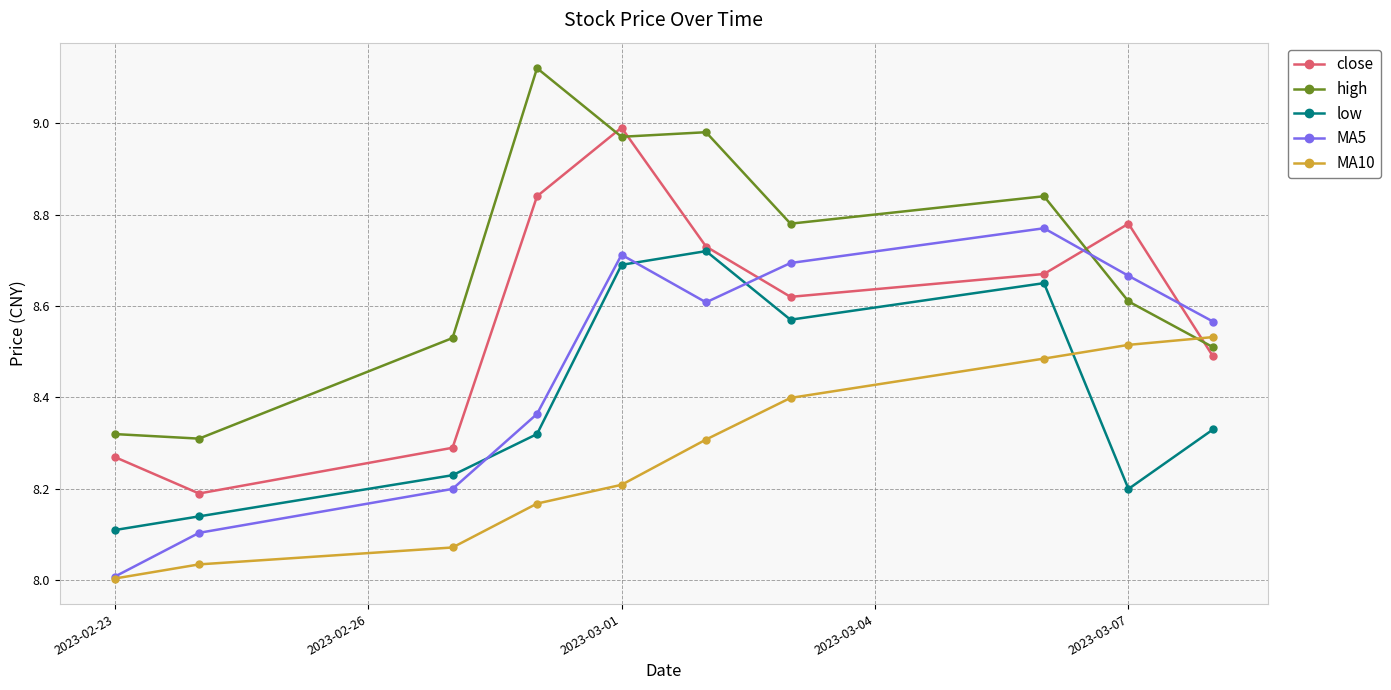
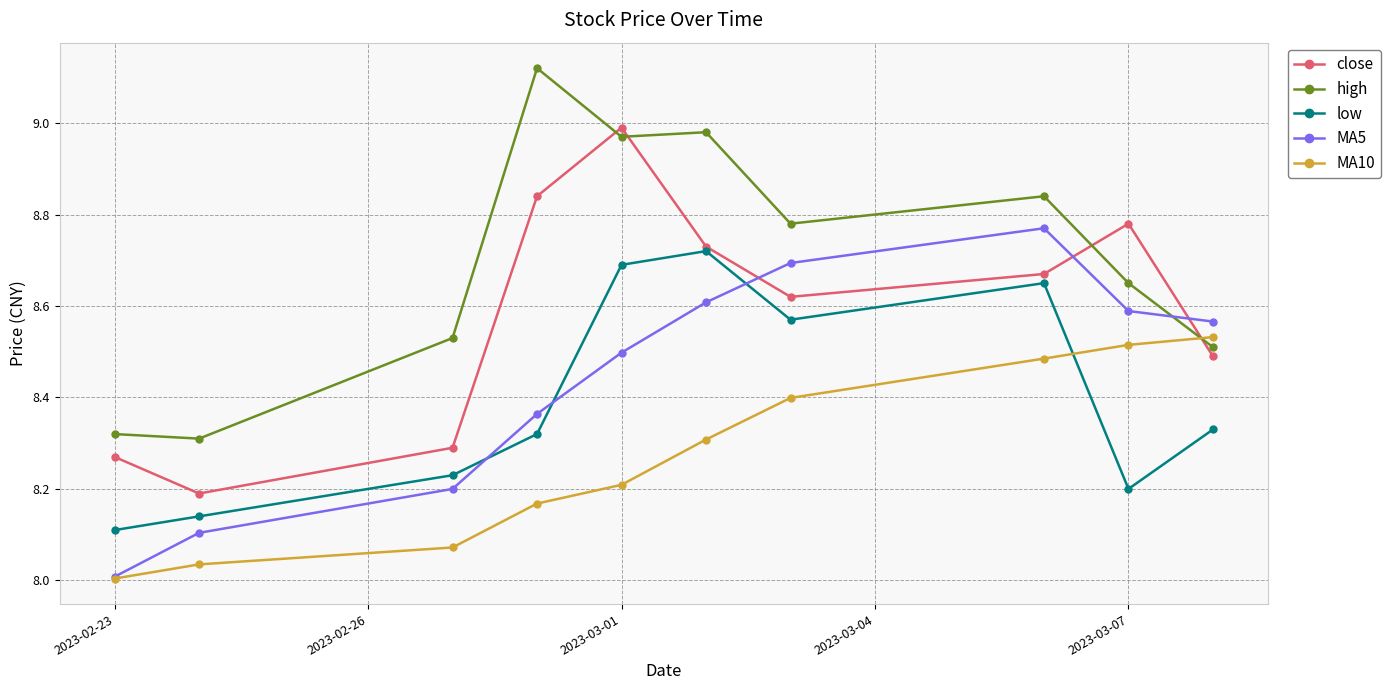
  {
    "close": {
      "2023-02-23": 8.27,
      "2023-03-01": 8.99,
      "2023-03-07": 8.78
    },
    "high": {
      "2023-02-23": 8.32,
      "2023-03-01": 8.97,
-     "2023-03-07": 8.61
+     "2023-03-07": 8.65
    },
    "low": {
      "2023-02-23": 8.11,
      "2023-03-01": 8.69,
      "2023-03-07": 8.20
    },
    "MA5": {
-     "2023-03-01": 8.71,
-     "2023-03-07": 8.67
+     "2023-03-01": 8.50,
+     "2023-03-07": 8.59
    },
    "MA10": {
      "2023-03-01": 8.21,
      "2023-03-07": 8.52
    }
  }
